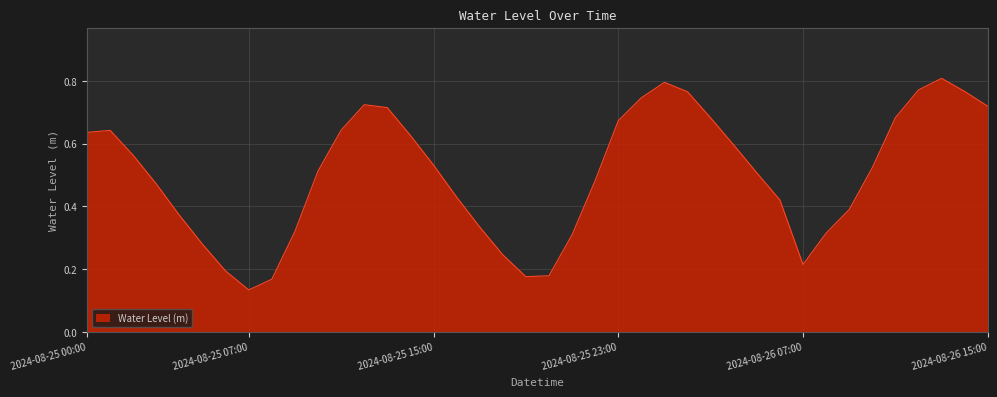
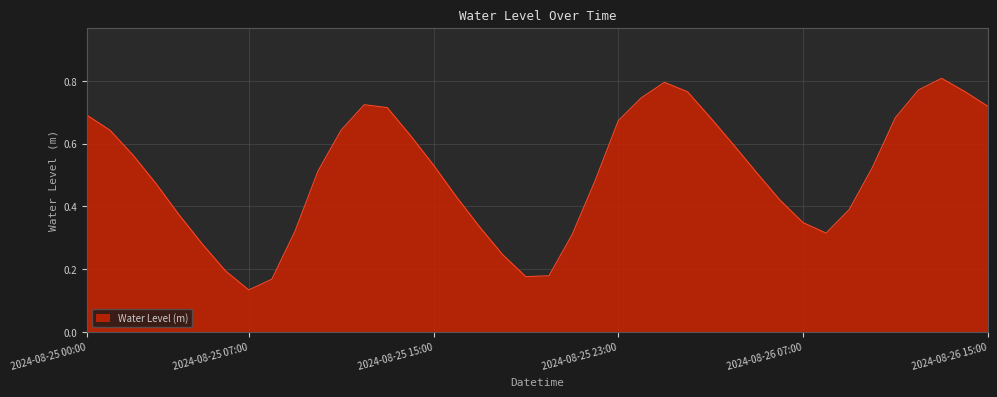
  {
-   "2024-08-25 00:00": 0.64,
+   "2024-08-25 00:00": 0.69,
    "2024-08-25 07:00": 0.13,
    "2024-08-25 15:00": 0.53,
    "2024-08-25 23:00": 0.67,
-   "2024-08-26 07:00": 0.22,
+   "2024-08-26 07:00": 0.35,
    "2024-08-26 15:00": 0.72
  }
